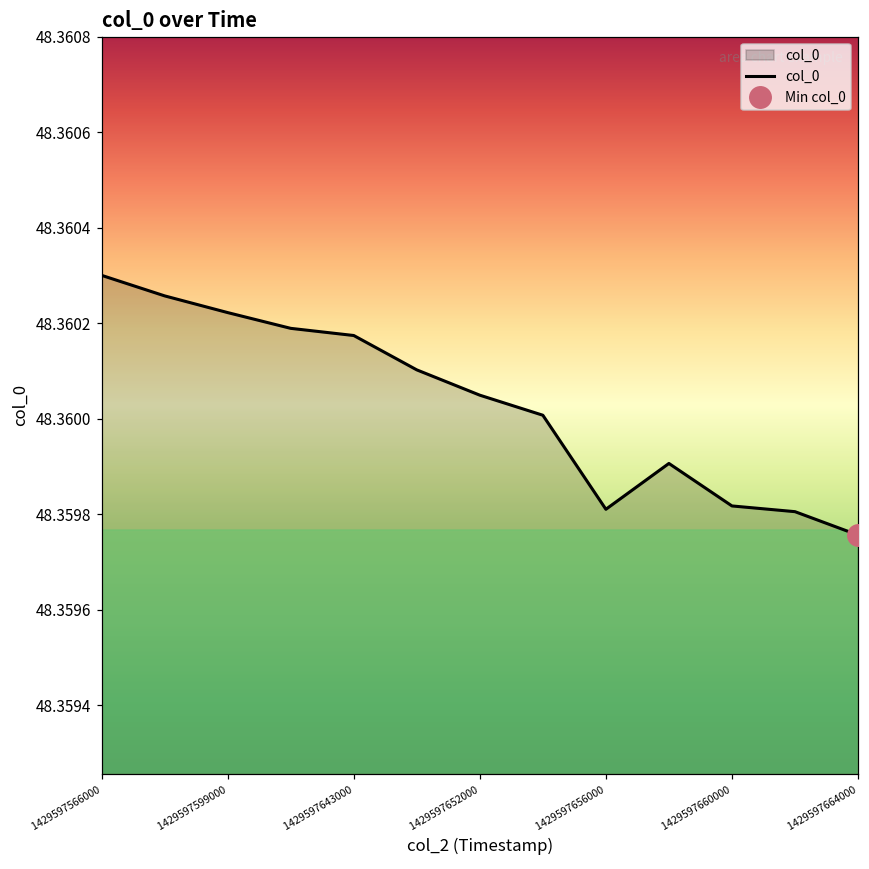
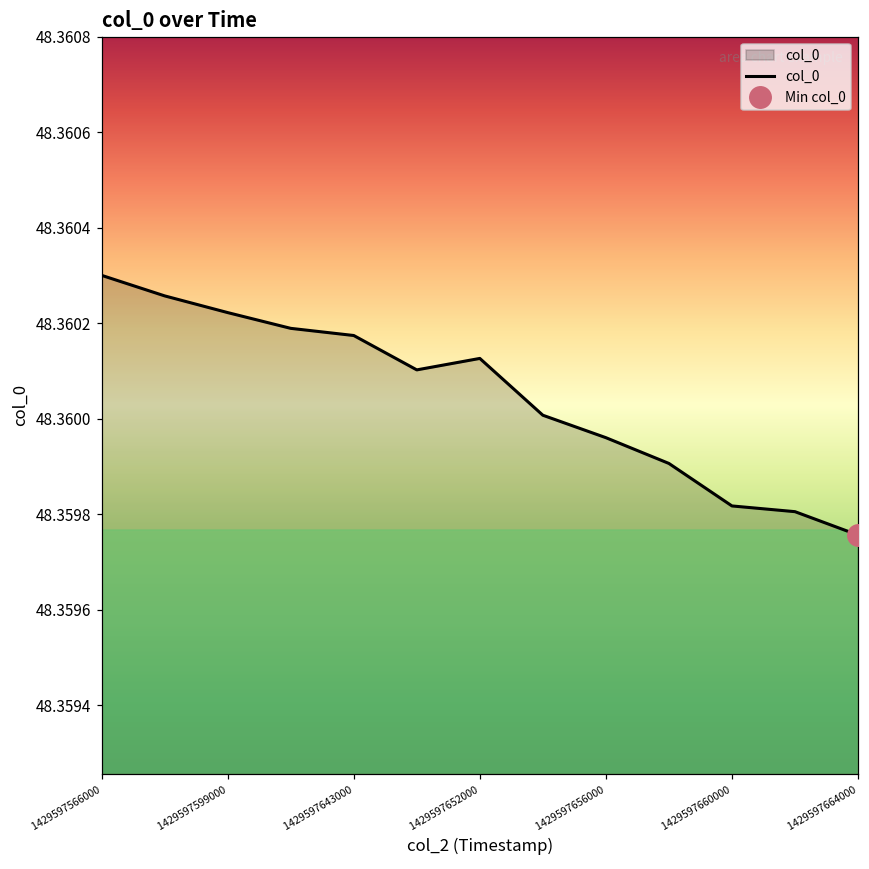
  {
    "col_0": {
      "1429597566000": 48.36030,
      "1429597599000": 48.36022,
      "1429597643000": 48.36017,
-     "1429597652000": 48.36005,
-     "1429597656000": 48.35981,
+     "1429597652000": 48.36013,
+     "1429597656000": 48.35996,
      "1429597660000": 48.35982
    }
  }
